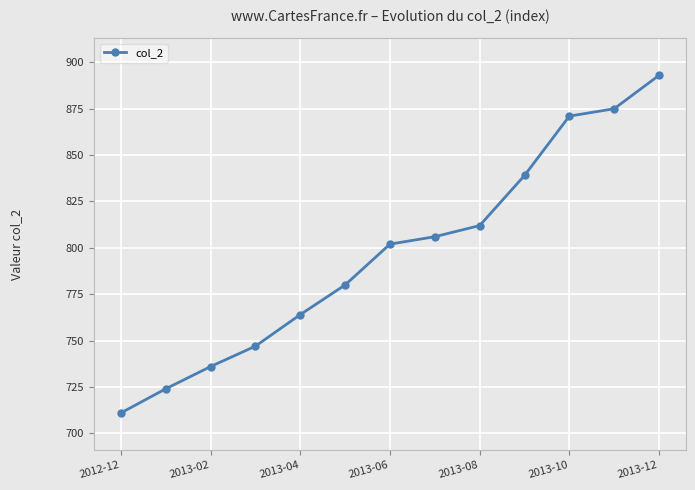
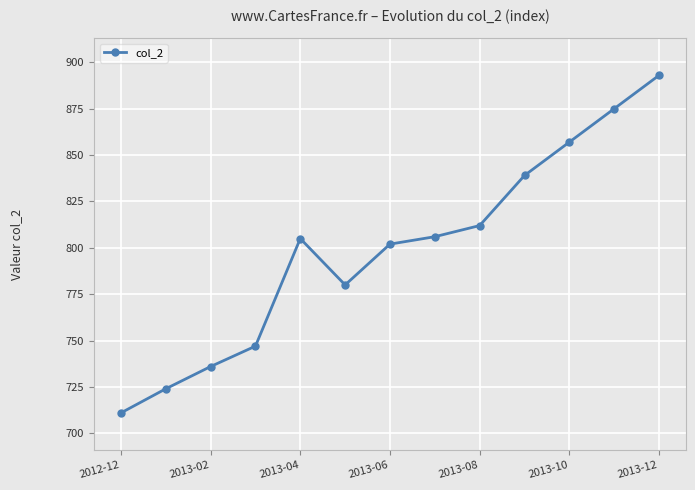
  {
    "2012-12": 711,
    "2013-02": 736,
-   "2013-04": 764,
+   "2013-04": 805,
    "2013-06": 802,
    "2013-08": 812,
-   "2013-10": 871,
+   "2013-10": 857,
    "2013-12": 893
  }
